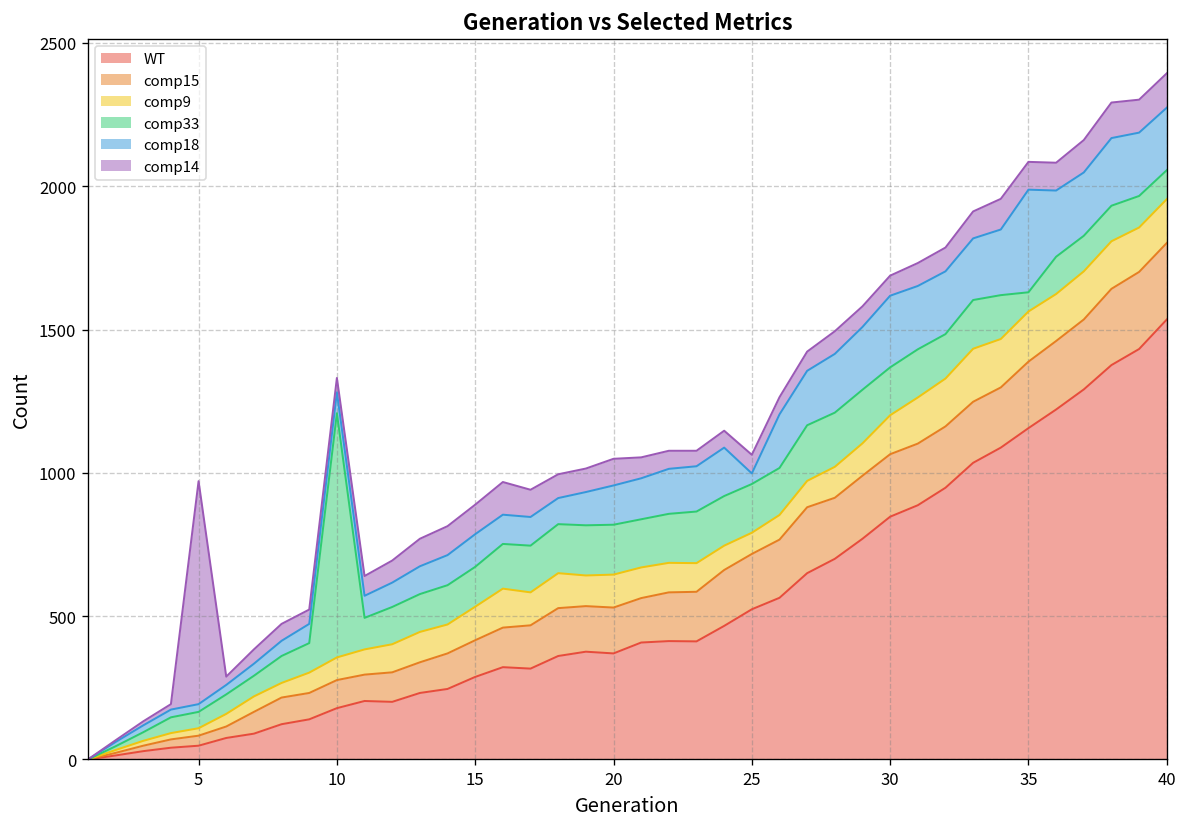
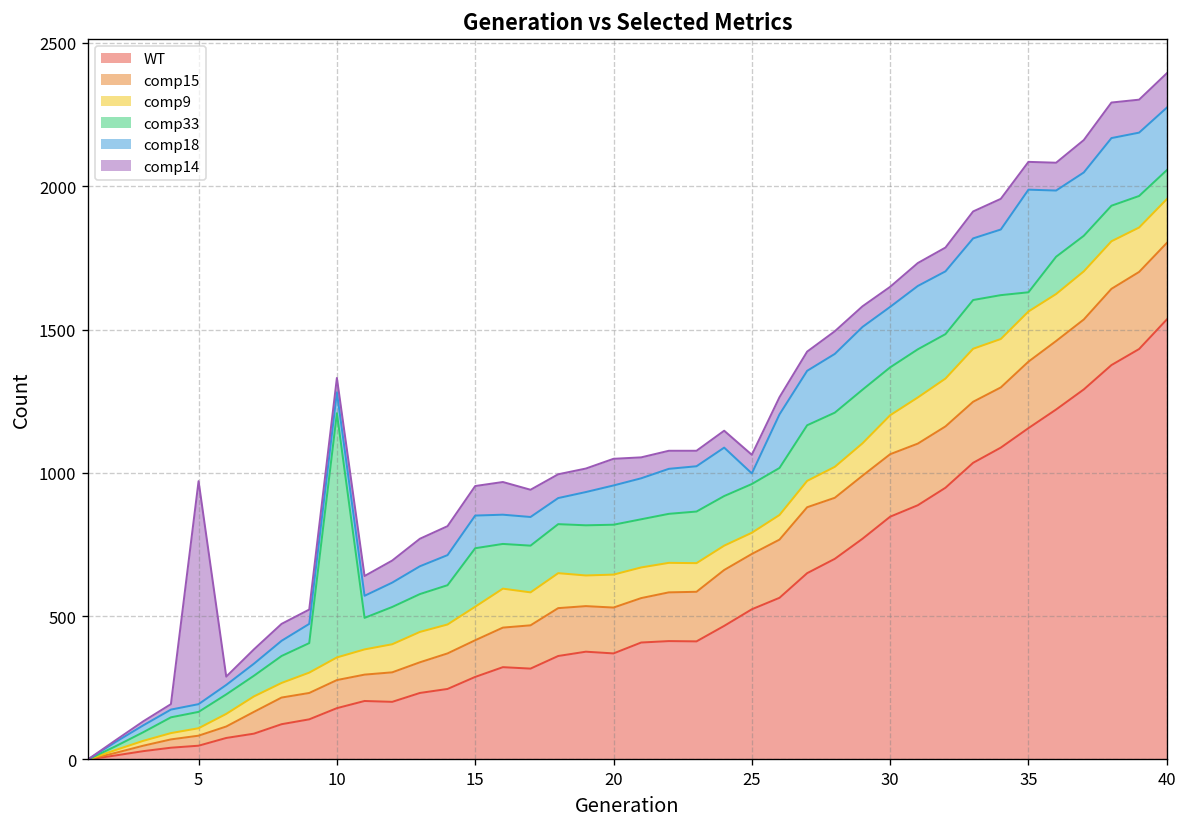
  {
    "comp33": {
      "5": 60,
      "10": 850,
-     "15": 140,
+     "15": 200,
      "20": 170,
      "25": 170,
      "30": 170,
      "35": 70,
      "40": 100
    },
    "comp18": {
      "5": 30,
      "10": 70,
      "15": 110,
      "20": 140,
      "25": 40,
-     "30": 250,
+     "30": 210,
      "35": 360,
      "40": 220
    },
    "comp14": {
      "5": 780,
      "10": 50,
      "15": 100,
      "20": 90,
      "25": 70,
      "30": 70,
      "35": 100,
      "40": 120
    }
  }
